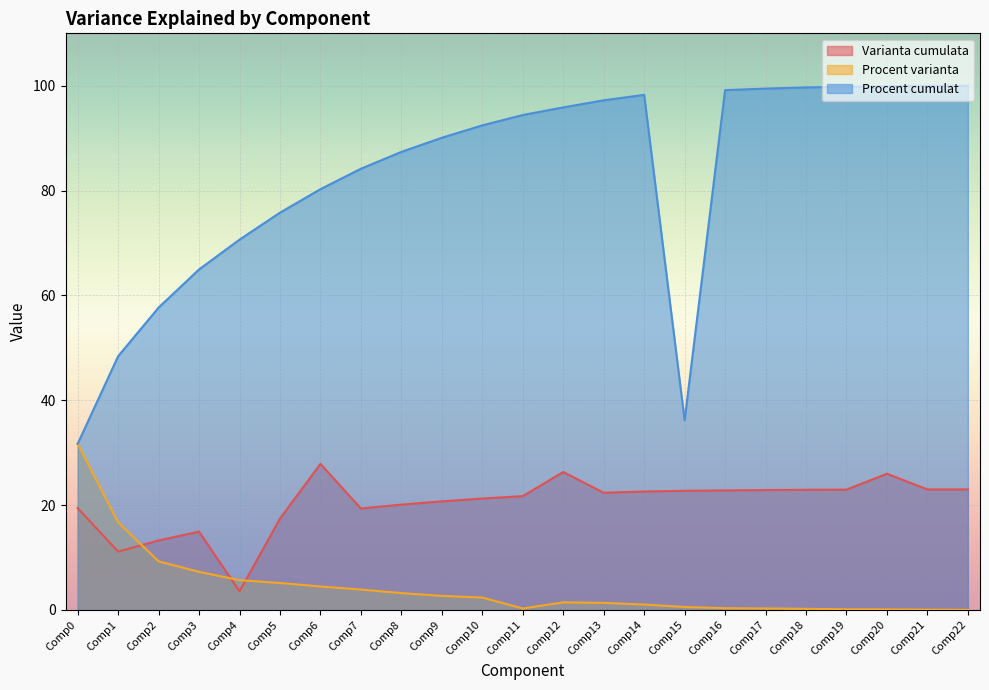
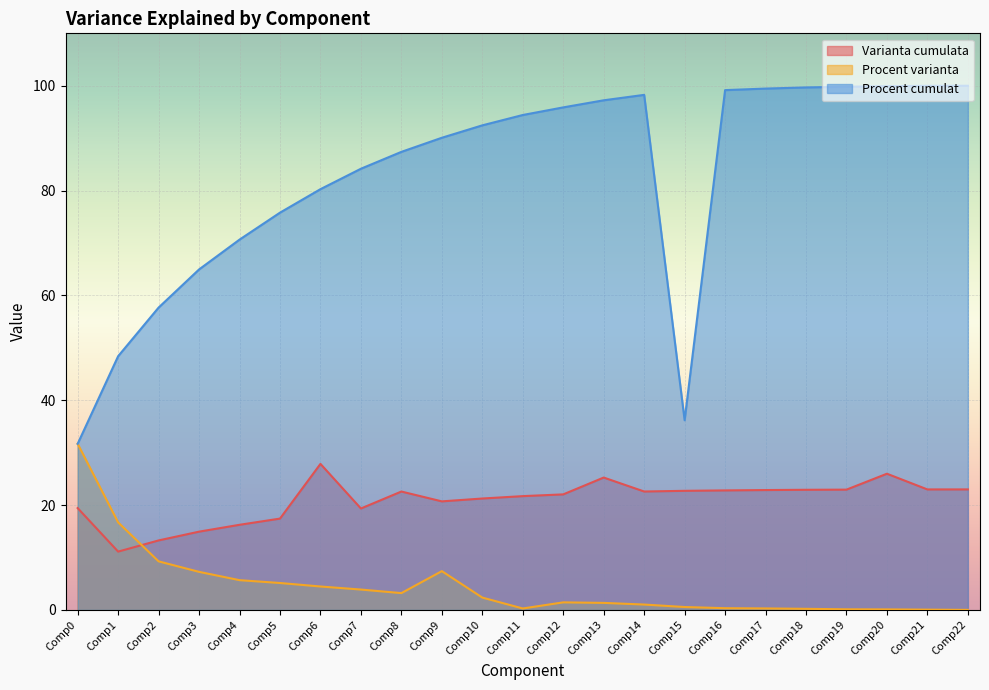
  {
    "Varianta cumulata": {
      "Comp0": 19,
      "Comp1": 11,
      "Comp2": 13,
      "Comp3": 15,
-     "Comp4": 4,
+     "Comp4": 16,
      "Comp5": 17,
      "Comp6": 28,
      "Comp7": 19,
-     "Comp8": 20,
+     "Comp8": 23,
      "Comp9": 21,
      "Comp10": 21,
      "Comp11": 22,
-     "Comp12": 26,
-     "Comp13": 22,
+     "Comp12": 22,
+     "Comp13": 25,
      "Comp14": 23,
      "Comp15": 23,
      "Comp16": 23,
      "Comp17": 23,
      "Comp18": 23,
      "Comp19": 23,
      "Comp20": 26,
      "Comp21": 23,
      "Comp22": 23
    },
    "Procent varianta": {
      "Comp1": 17,
      "Comp2": 9,
      "Comp3": 7,
      "Comp4": 6,
      "Comp5": 5,
      "Comp6": 4,
      "Comp7": 4,
      "Comp8": 3,
-     "Comp9": 3,
+     "Comp9": 7,
      "Comp10": 2,
      "Comp11": 0,
      "Comp12": 1,
      "Comp13": 1,
      "Comp14": 1,
      "Comp15": 1,
      "Comp16": 0,
      "Comp17": 0,
      "Comp18": 0,
      "Comp19": 0,
      "Comp20": 0,
      "Comp21": 0,
      "Comp22": 0
    },
    "Procent cumulat": {
      "Comp1": 48,
      "Comp2": 58,
      "Comp3": 65,
      "Comp4": 71,
      "Comp5": 76,
      "Comp6": 80,
      "Comp7": 84,
      "Comp8": 87,
      "Comp9": 90,
      "Comp10": 92,
      "Comp11": 94,
      "Comp12": 96,
      "Comp13": 97,
      "Comp14": 98,
      "Comp15": 36,
      "Comp16": 99,
      "Comp17": 99,
      "Comp18": 100
    }
  }
